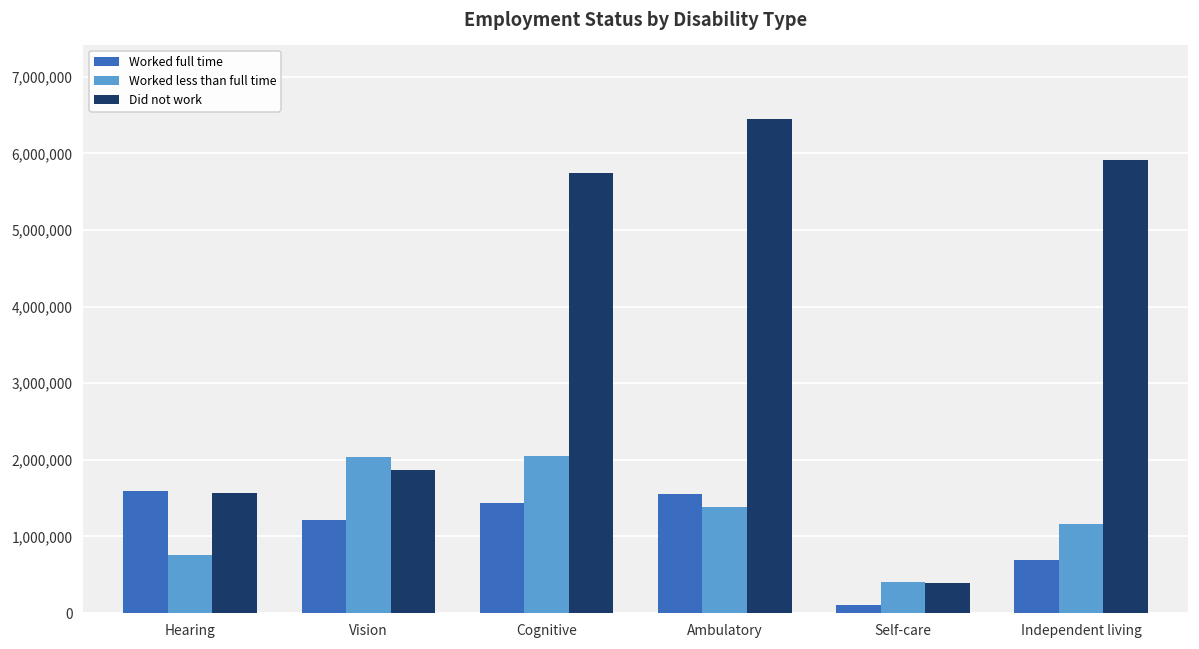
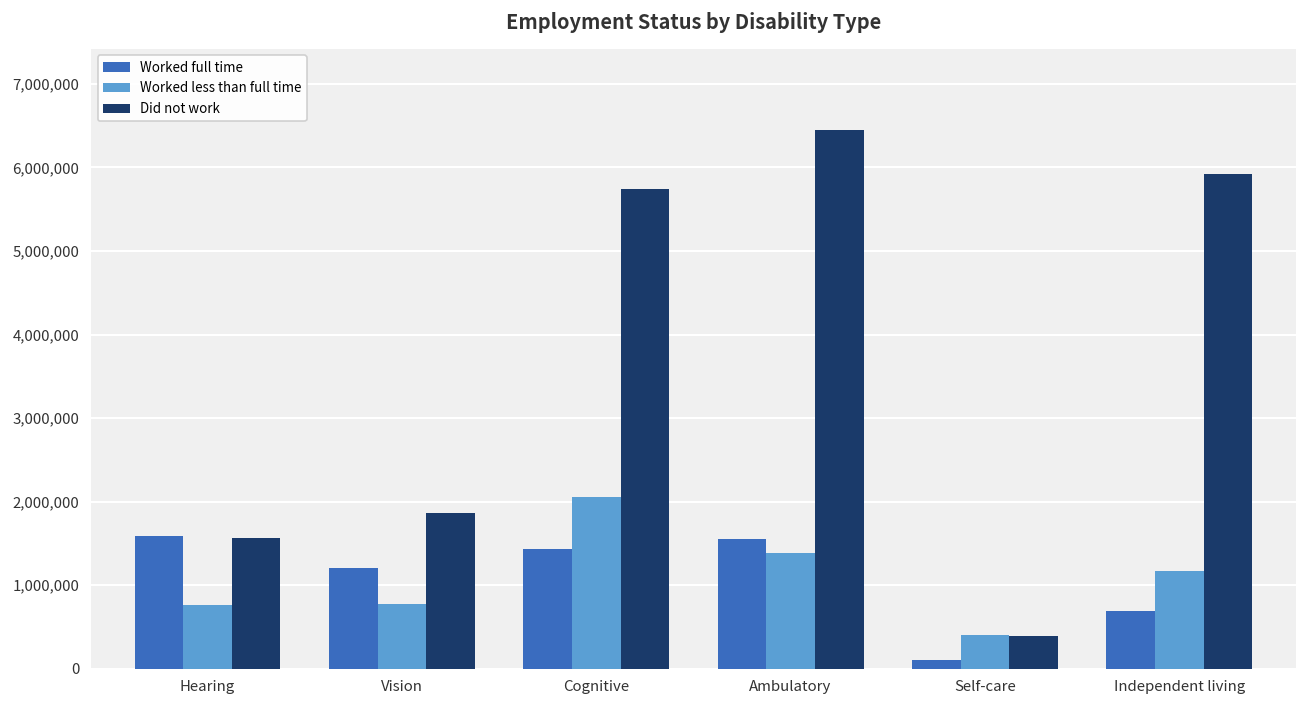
  {
    "Worked full time": {
      "Hearing": "1,600,000",
      "Vision": "1,200,000",
      "Cognitive": "1,400,000",
      "Ambulatory": "1,600,000",
      "Self-care": "100,000",
      "Independent living": "700,000"
    },
    "Worked less than full time": {
      "Hearing": "800,000",
-     "Vision": "2,000,000",
+     "Vision": "800,000",
      "Cognitive": "2,100,000",
      "Ambulatory": "1,400,000",
      "Self-care": "400,000",
      "Independent living": "1,200,000"
    },
    "Did not work": {
      "Hearing": "1,600,000",
      "Vision": "1,900,000",
      "Cognitive": "5,700,000",
      "Ambulatory": "6,500,000",
      "Self-care": "400,000",
      "Independent living": "5,900,000"
    }
  }
